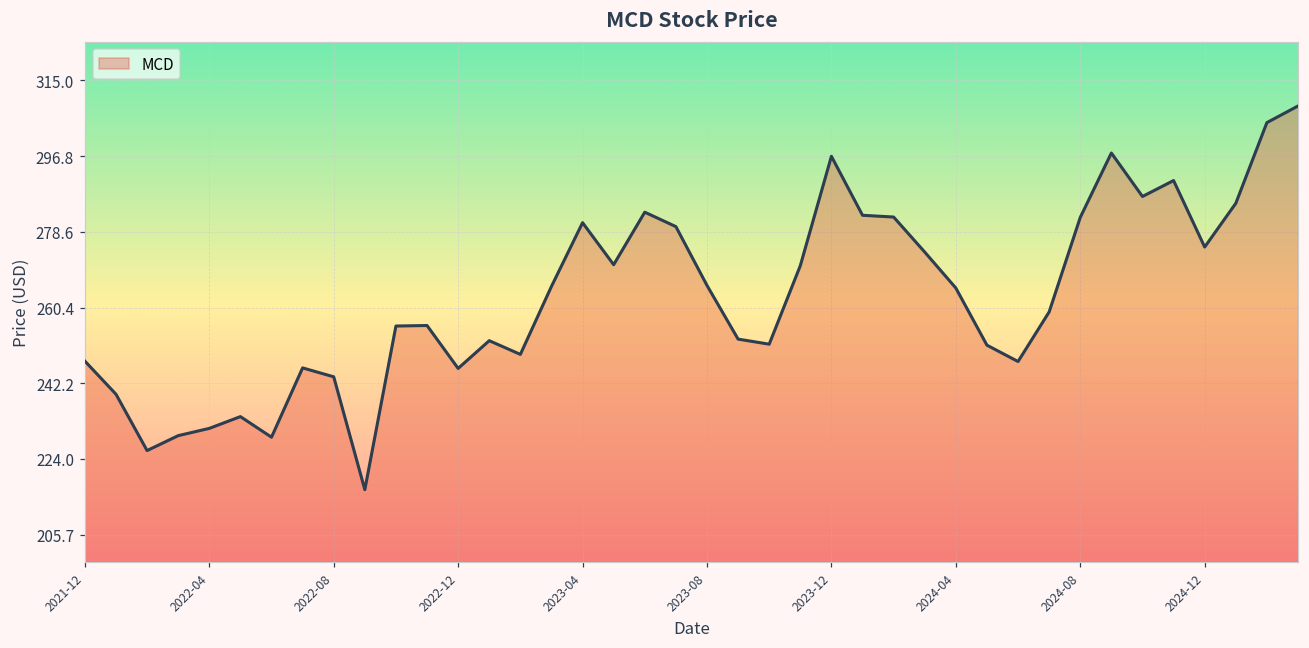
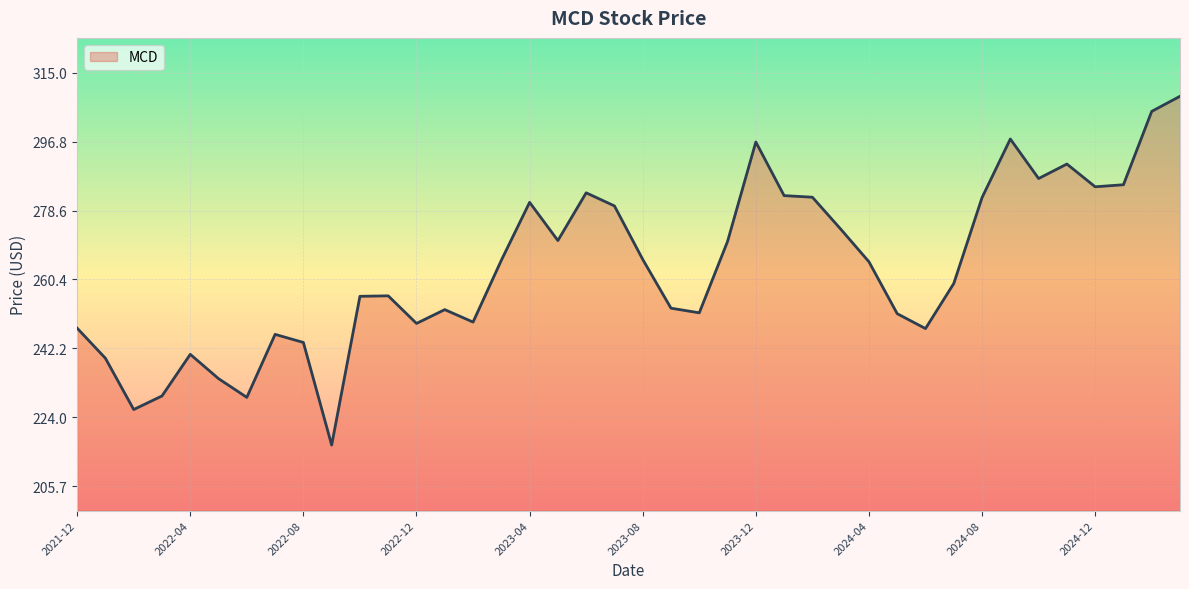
  {
    "2021-12": 247,
-   "2022-04": 231,
+   "2022-04": 241,
    "2022-08": 244,
-   "2022-12": 246,
+   "2022-12": 249,
    "2023-04": 281,
    "2023-08": 266,
    "2023-12": 297,
    "2024-04": 265,
    "2024-08": 282,
-   "2024-12": 275
+   "2024-12": 285
  }
